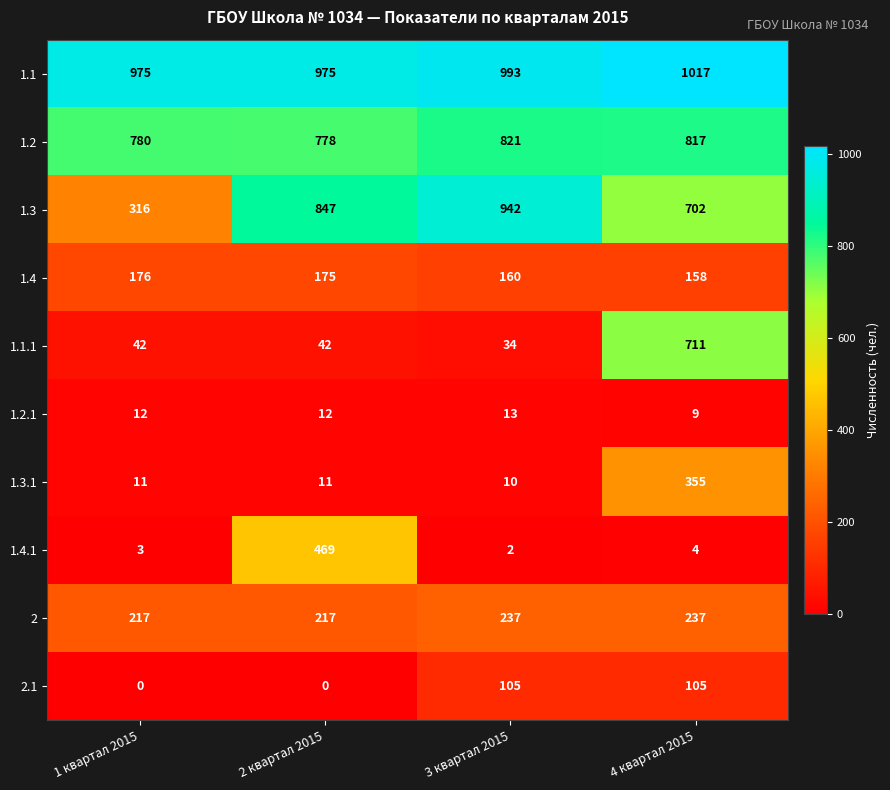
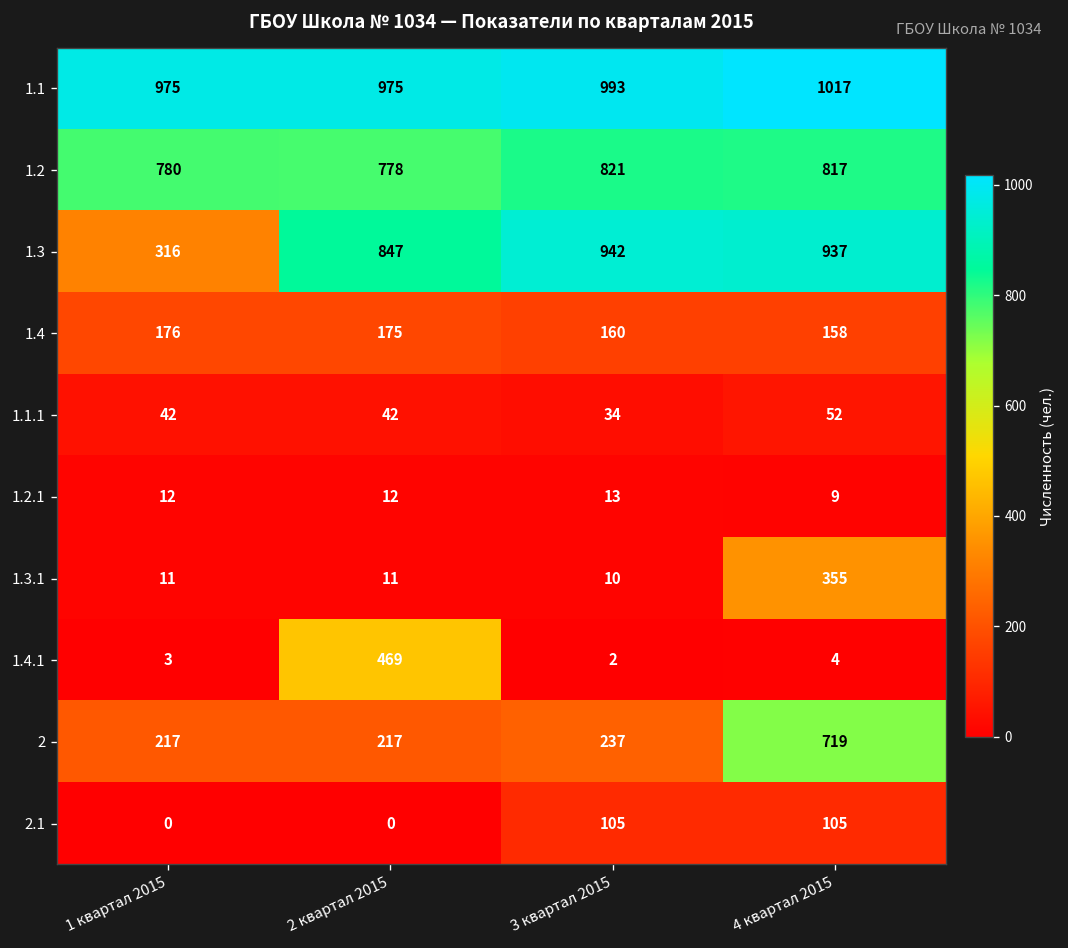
  {
    "1.1": {
      "1 квартал 2015": 975,
      "2 квартал 2015": 975,
      "3 квартал 2015": 993,
      "4 квартал 2015": 1017
    },
    "1.2": {
      "1 квартал 2015": 780,
      "2 квартал 2015": 778,
      "3 квартал 2015": 821,
      "4 квартал 2015": 817
    },
    "1.3": {
      "1 квартал 2015": 316,
      "2 квартал 2015": 847,
      "3 квартал 2015": 942,
-     "4 квартал 2015": 702
+     "4 квартал 2015": 937
    },
    "1.4": {
      "1 квартал 2015": 176,
      "2 квартал 2015": 175,
      "3 квартал 2015": 160,
      "4 квартал 2015": 158
    },
    "1.1.1": {
      "1 квартал 2015": 42,
      "2 квартал 2015": 42,
      "3 квартал 2015": 34,
-     "4 квартал 2015": 711
+     "4 квартал 2015": 52
    },
    "1.2.1": {
      "1 квартал 2015": 12,
      "2 квартал 2015": 12,
      "3 квартал 2015": 13,
      "4 квартал 2015": 9
    },
    "1.3.1": {
      "1 квартал 2015": 11,
      "2 квартал 2015": 11,
      "3 квартал 2015": 10,
      "4 квартал 2015": 355
    },
    "1.4.1": {
      "1 квартал 2015": 3,
      "2 квартал 2015": 469,
      "3 квартал 2015": 2,
      "4 квартал 2015": 4
    },
    "2": {
      "1 квартал 2015": 217,
      "2 квартал 2015": 217,
      "3 квартал 2015": 237,
-     "4 квартал 2015": 237
+     "4 квартал 2015": 719
    },
    "2.1": {
      "1 квартал 2015": 0,
      "2 квартал 2015": 0,
      "3 квартал 2015": 105,
      "4 квартал 2015": 105
    }
  }
